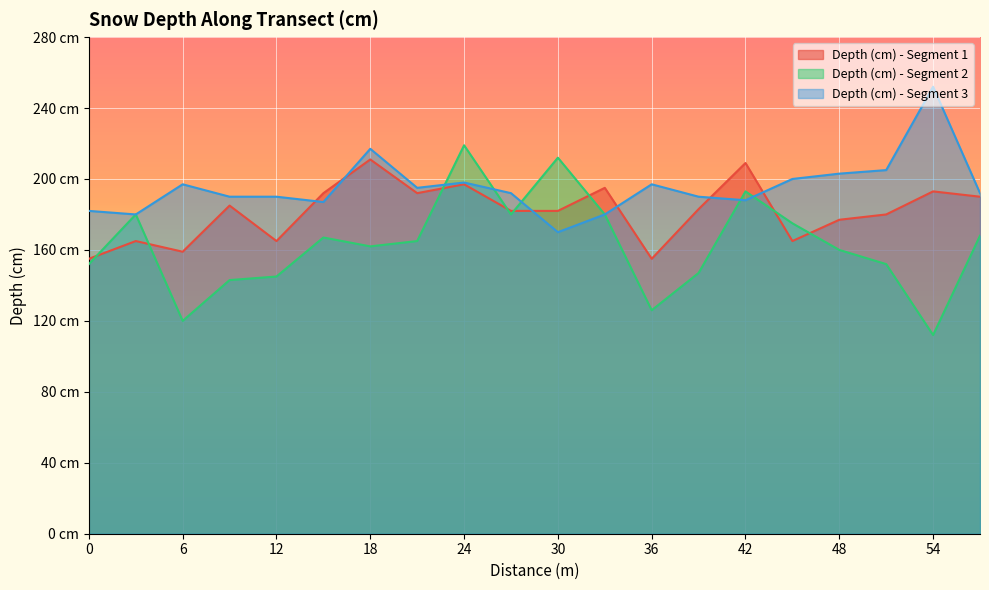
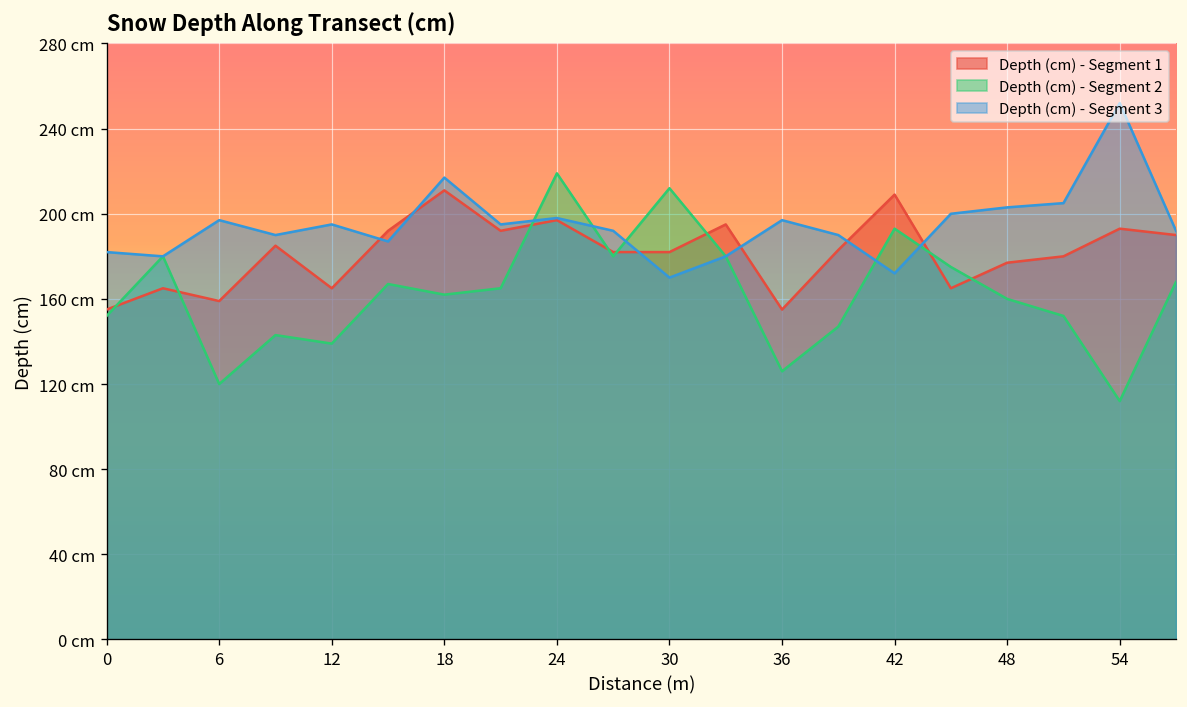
  {
    "Depth (cm) - Segment 1": {
      "0": "155 cm",
      "6": "159 cm",
      "12": "165 cm",
      "18": "211 cm",
      "30": "182 cm",
      "36": "155 cm",
      "42": "209 cm",
      "48": "177 cm",
      "54": "193 cm"
    },
    "Depth (cm) - Segment 2": {
      "0": "152 cm",
      "6": "120 cm",
-     "12": "145 cm",
+     "12": "139 cm",
      "18": "162 cm",
      "24": "219 cm",
      "30": "212 cm",
      "36": "126 cm",
      "42": "193 cm",
      "48": "160 cm",
      "54": "112 cm"
    },
    "Depth (cm) - Segment 3": {
      "0": "182 cm",
      "6": "197 cm",
-     "12": "190 cm",
+     "12": "195 cm",
      "18": "217 cm",
      "30": "170 cm",
      "36": "197 cm",
-     "42": "188 cm",
+     "42": "172 cm",
      "48": "203 cm"
    }
  }
